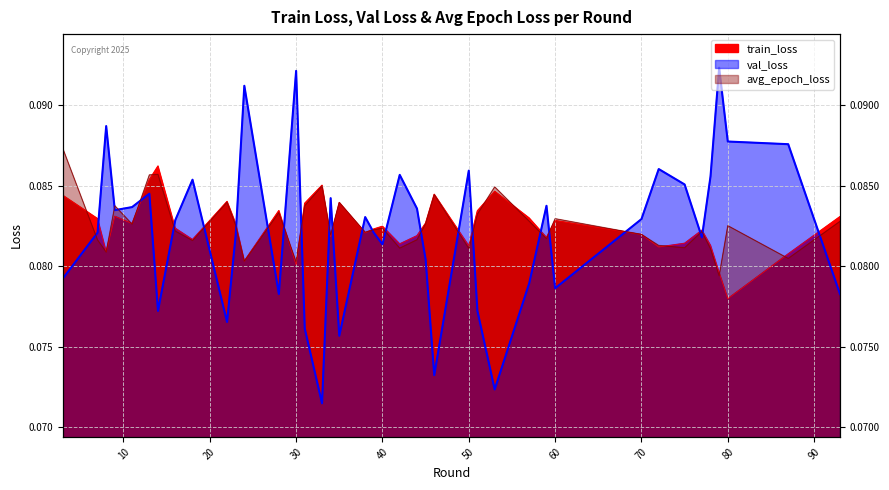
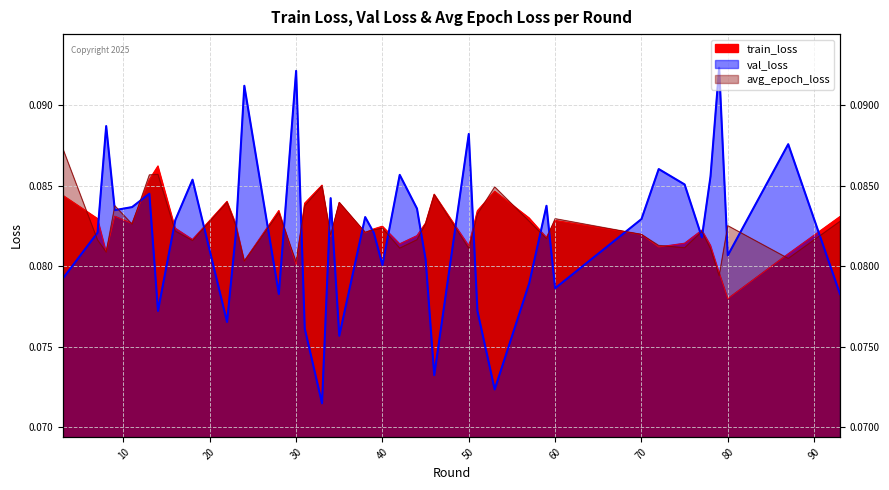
  {
    "train_loss": {
      "30": 0.0801,
      "50": 0.0813,
      "80": 0.0780
    },
    "val_loss": {
      "30": 0.0921,
-     "40": 0.0814,
-     "50": 0.0859,
+     "40": 0.0801,
+     "50": 0.0882,
      "60": 0.0786,
      "70": 0.0829,
-     "80": 0.0878
+     "80": 0.0807
    },
    "avg_epoch_loss": {
      "30": 0.0803,
      "50": 0.0811,
      "80": 0.0825
    }
  }
